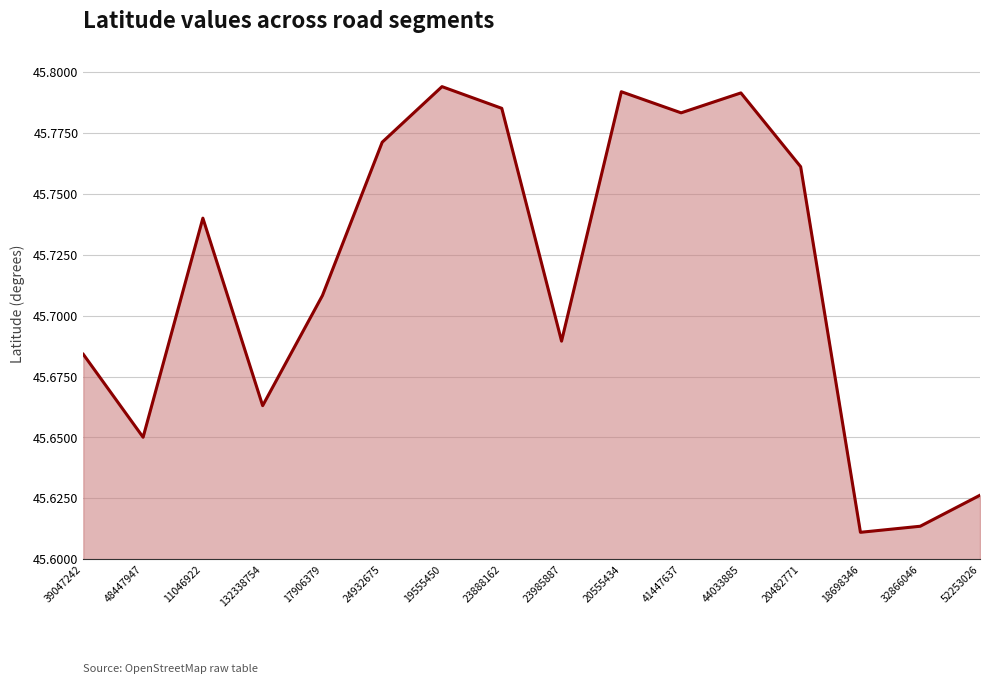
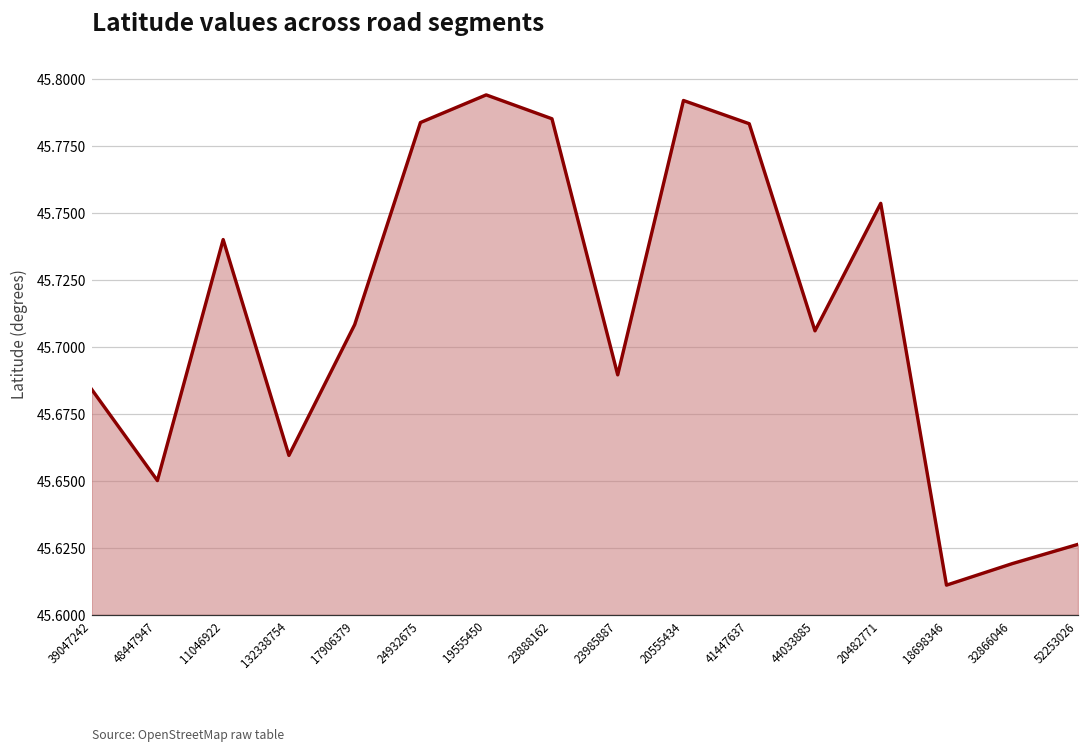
  {
    "39047242": 45.684,
    "48447947": 45.650,
    "11046922": 45.740,
-   "132338754": 45.663,
+   "132338754": 45.659,
    "17906379": 45.708,
-   "24932675": 45.771,
+   "24932675": 45.784,
    "19555450": 45.794,
    "23888162": 45.785,
    "23985887": 45.690,
    "20555434": 45.792,
    "41447637": 45.783,
-   "44033885": 45.791,
-   "20482771": 45.761,
+   "44033885": 45.706,
+   "20482771": 45.753,
    "18698346": 45.611,
-   "32866046": 45.614,
+   "32866046": 45.619,
    "52253026": 45.626
  }
